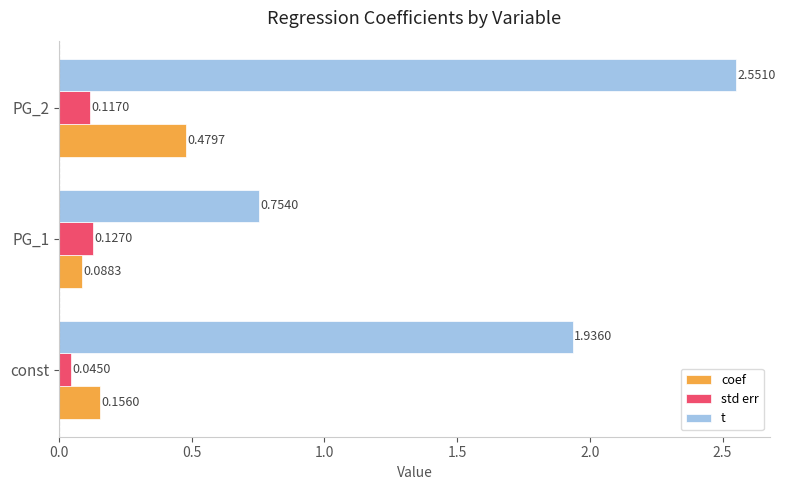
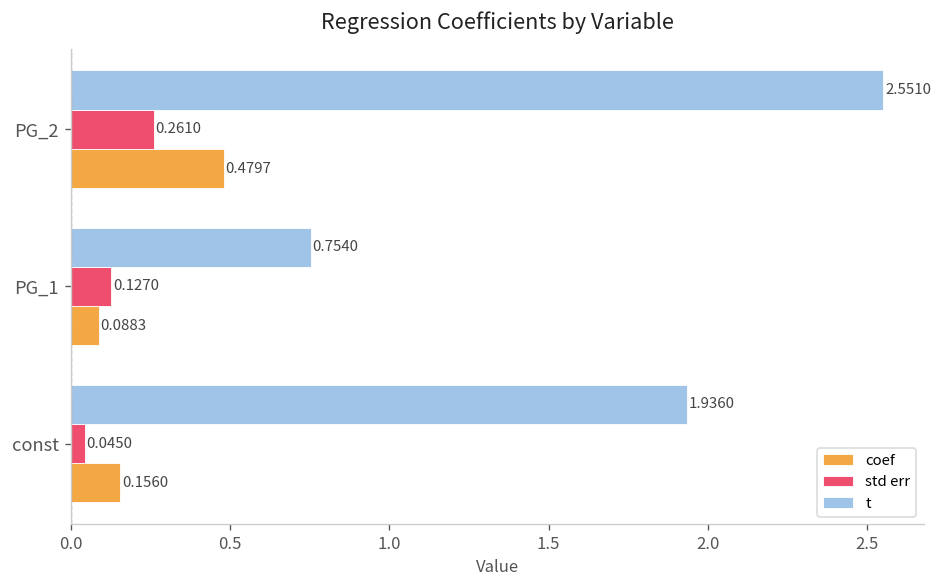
  {
    "coef": {
      "PG_2": 0.4797,
      "PG_1": 0.0883,
      "const": 0.1560
    },
    "std err": {
-     "PG_2": 0.1170,
+     "PG_2": 0.2610,
      "PG_1": 0.1270,
      "const": 0.0450
    },
    "t": {
      "PG_2": 2.5510,
      "PG_1": 0.7540,
      "const": 1.9360
    }
  }
